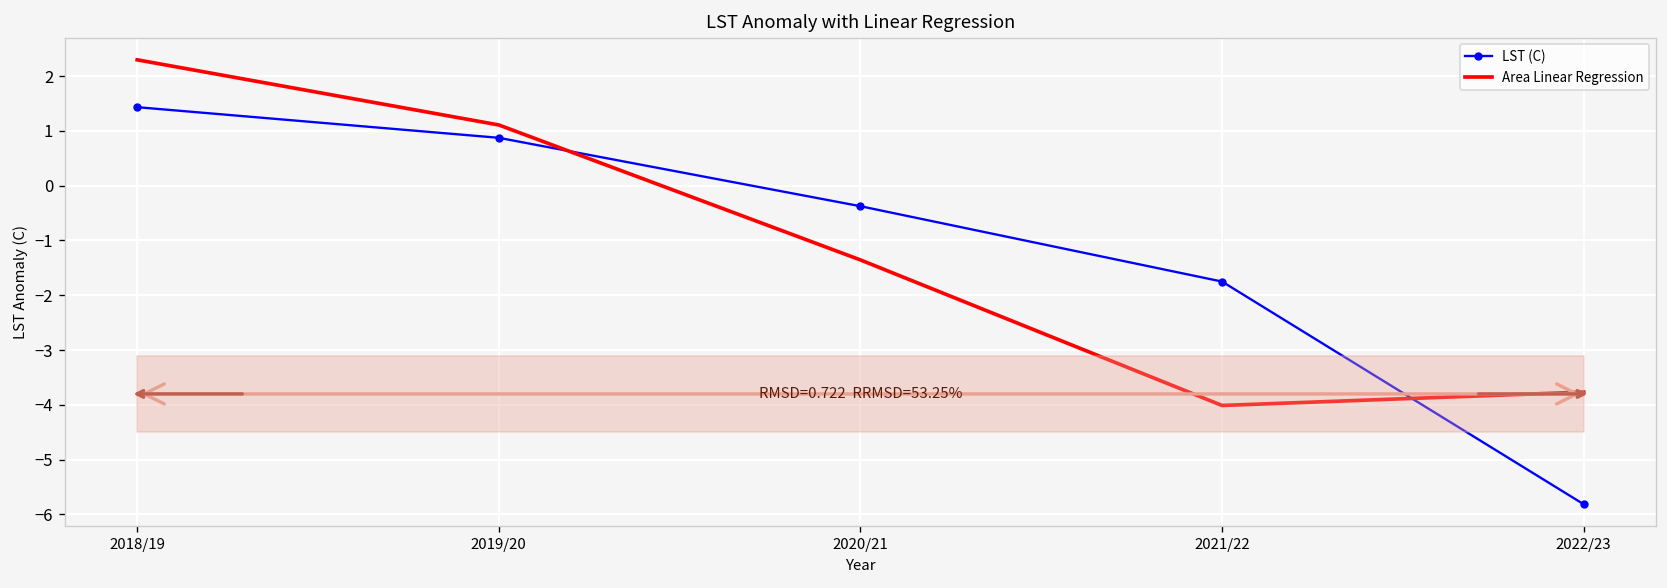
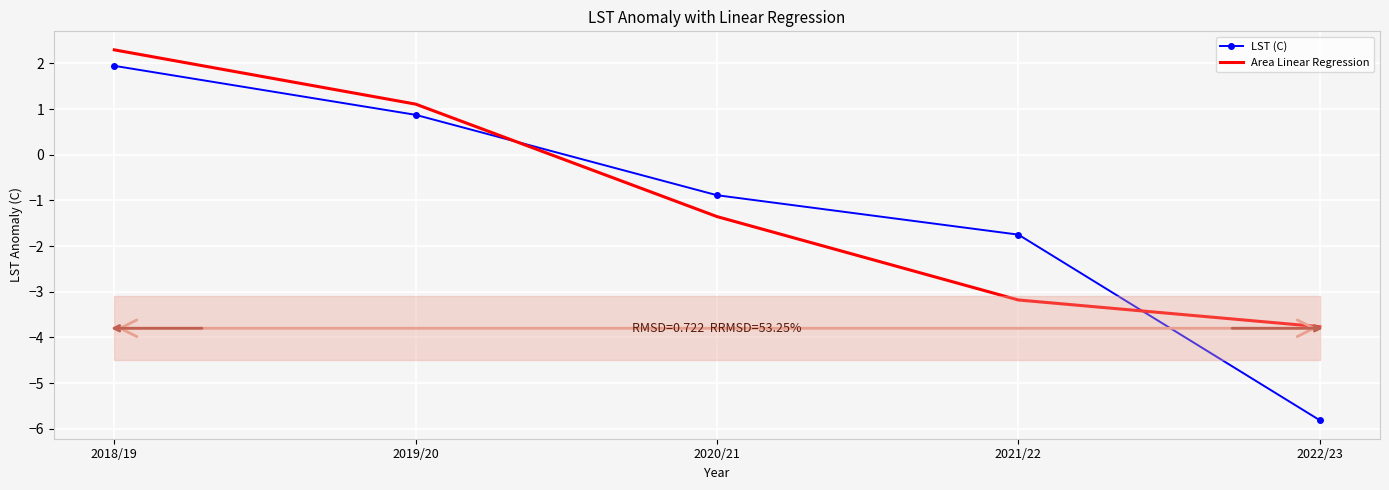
  {
    "LST (C)": {
-     "2018/19": 1.4,
+     "2018/19": 1.9,
      "2019/20": 0.9,
-     "2020/21": -0.4,
+     "2020/21": -0.9,
      "2021/22": -1.8,
      "2022/23": -5.8
    },
    "Area Linear Regression": {
      "2018/19": 2.3,
      "2019/20": 1.1,
      "2020/21": -1.4,
-     "2021/22": -4.0,
+     "2021/22": -3.2,
      "2022/23": -3.8
    }
  }
